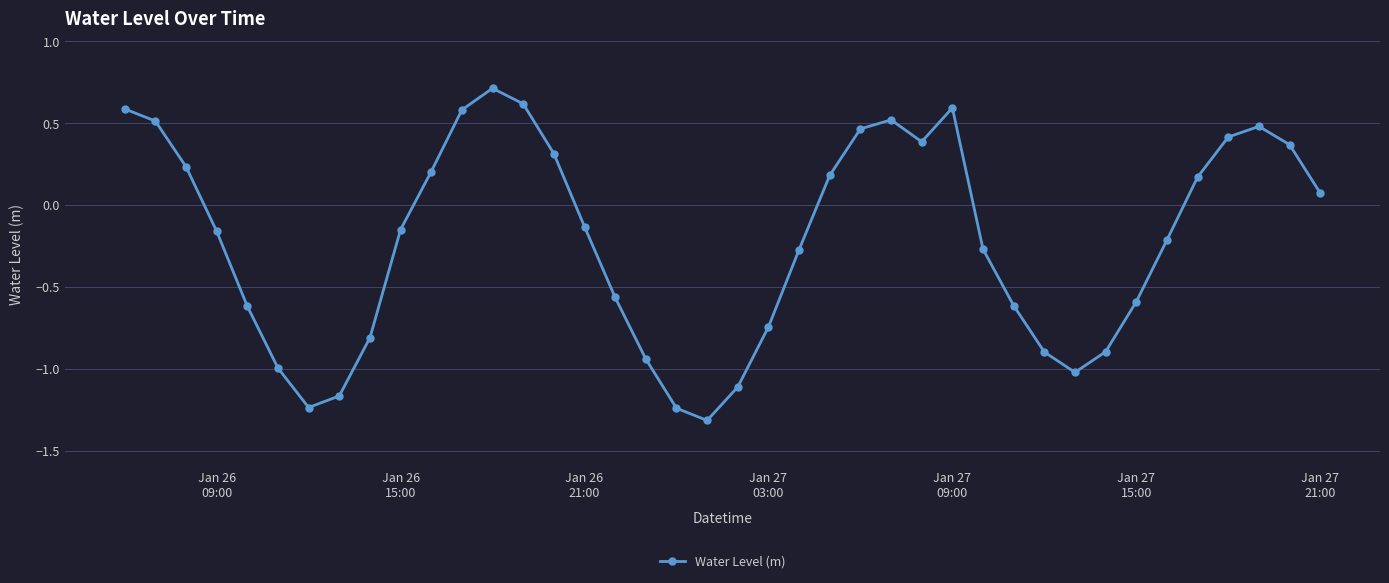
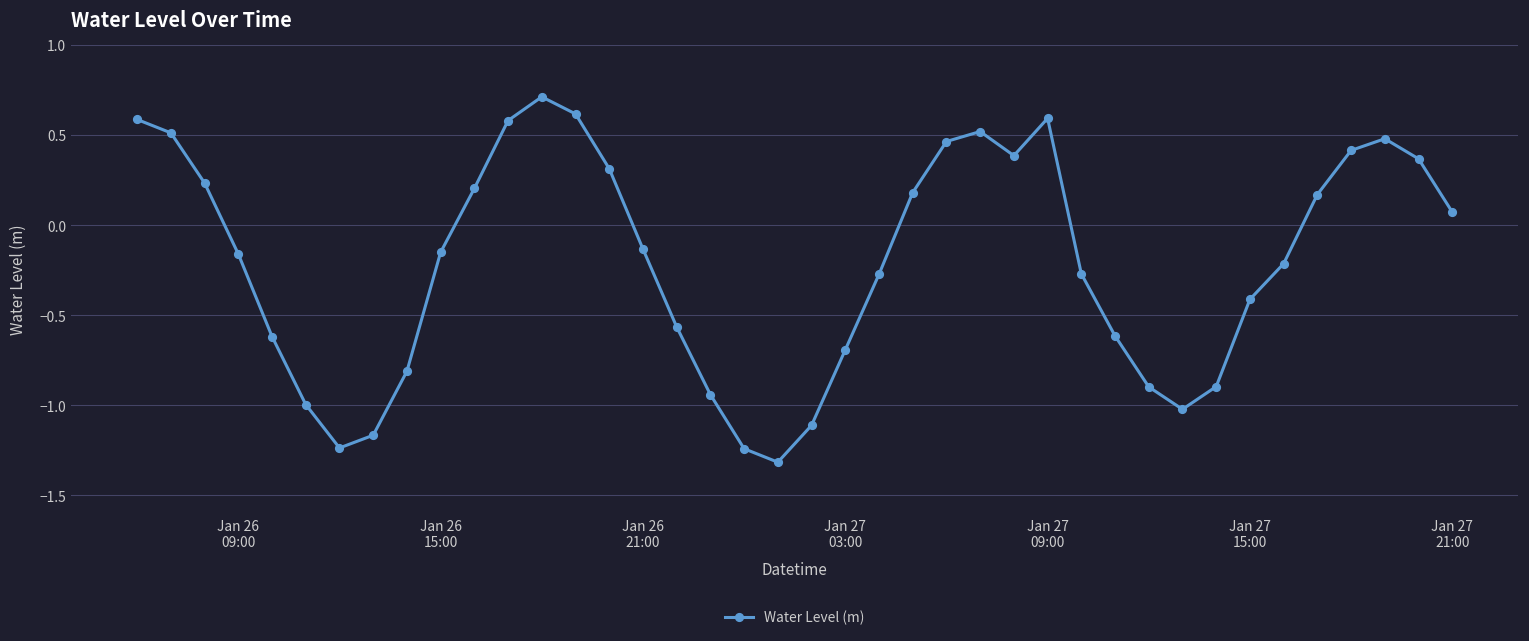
  {
    "Jan 26 09:00": -0.16,
    "Jan 26 15:00": -0.15,
    "Jan 26 21:00": -0.13,
-   "Jan 27 03:00": -0.74,
+   "Jan 27 03:00": -0.69,
    "Jan 27 09:00": 0.59,
-   "Jan 27 15:00": -0.59,
+   "Jan 27 15:00": -0.41,
    "Jan 27 21:00": 0.07
  }
